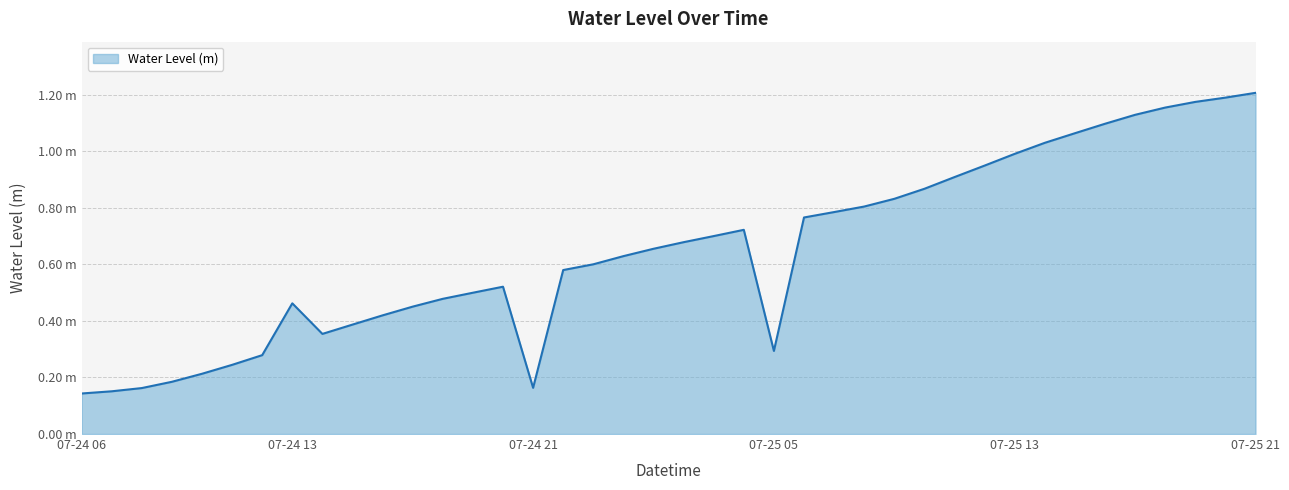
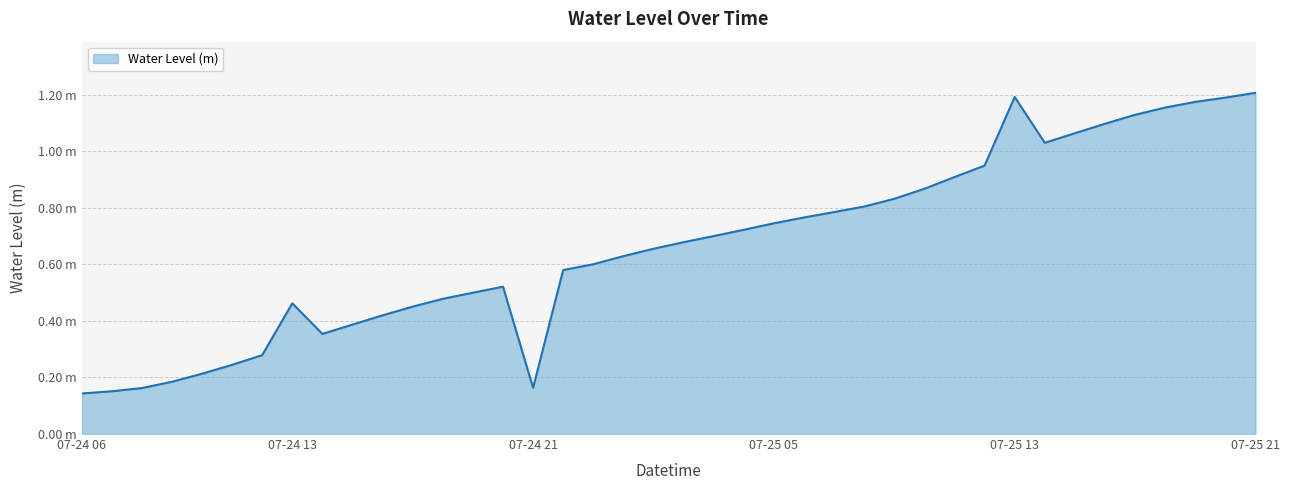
  {
    "07-24 06": "0.14 m",
    "07-24 13": "0.46 m",
    "07-24 21": "0.16 m",
-   "07-25 05": "0.29 m",
-   "07-25 13": "0.99 m",
+   "07-25 05": "0.75 m",
+   "07-25 13": "1.19 m",
    "07-25 21": "1.21 m"
  }
